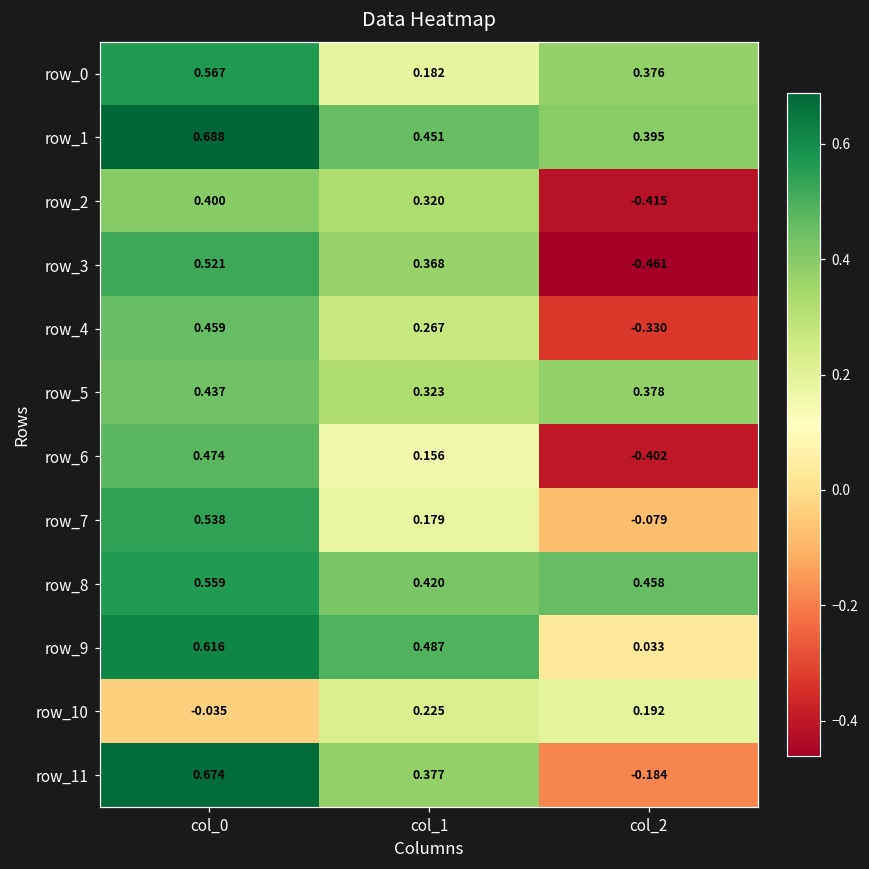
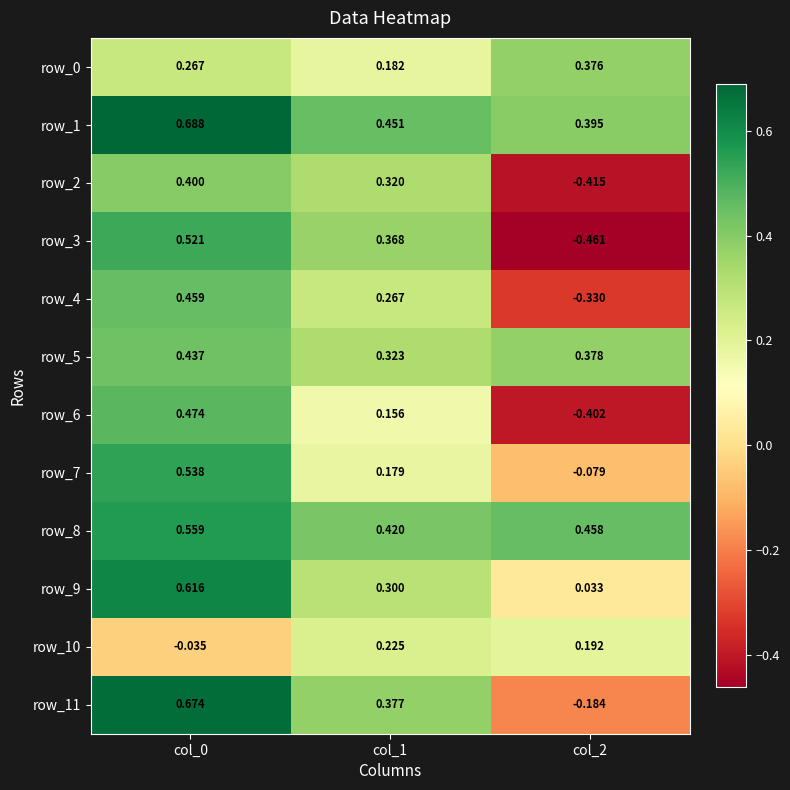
  {
    "row_0": {
-     "col_0": 0.567,
+     "col_0": 0.267,
      "col_1": 0.182,
      "col_2": 0.376
    },
    "row_1": {
      "col_0": 0.688,
      "col_1": 0.451,
      "col_2": 0.395
    },
    "row_2": {
      "col_0": 0.400,
      "col_1": 0.320,
      "col_2": -0.415
    },
    "row_3": {
      "col_0": 0.521,
      "col_1": 0.368,
      "col_2": -0.461
    },
    "row_4": {
      "col_0": 0.459,
      "col_1": 0.267,
      "col_2": -0.330
    },
    "row_5": {
      "col_0": 0.437,
      "col_1": 0.323,
      "col_2": 0.378
    },
    "row_6": {
      "col_0": 0.474,
      "col_1": 0.156,
      "col_2": -0.402
    },
    "row_7": {
      "col_0": 0.538,
      "col_1": 0.179,
      "col_2": -0.079
    },
    "row_8": {
      "col_0": 0.559,
      "col_1": 0.420,
      "col_2": 0.458
    },
    "row_9": {
      "col_0": 0.616,
-     "col_1": 0.487,
+     "col_1": 0.300,
      "col_2": 0.033
    },
    "row_10": {
      "col_0": -0.035,
      "col_1": 0.225,
      "col_2": 0.192
    },
    "row_11": {
      "col_0": 0.674,
      "col_1": 0.377,
      "col_2": -0.184
    }
  }
